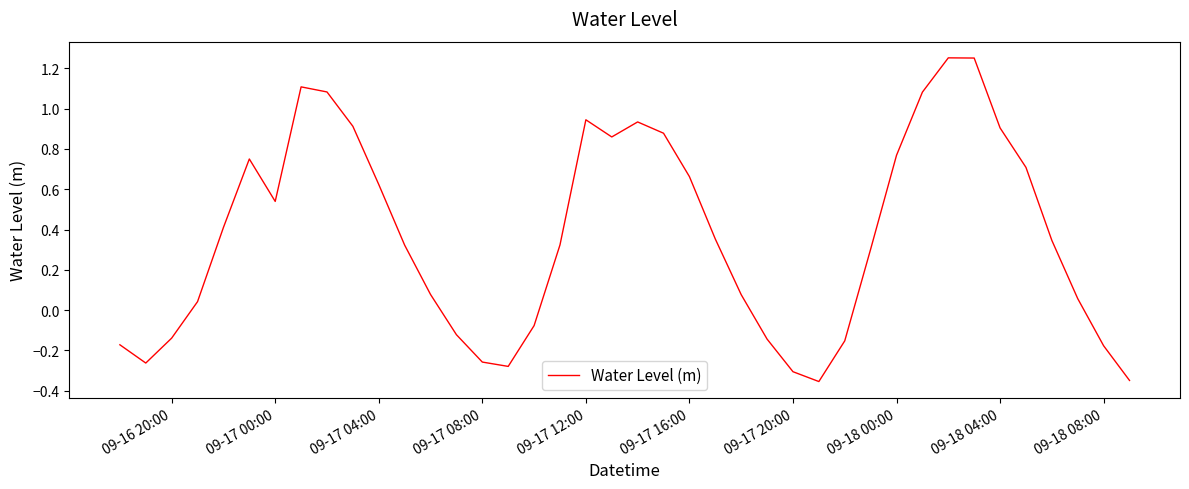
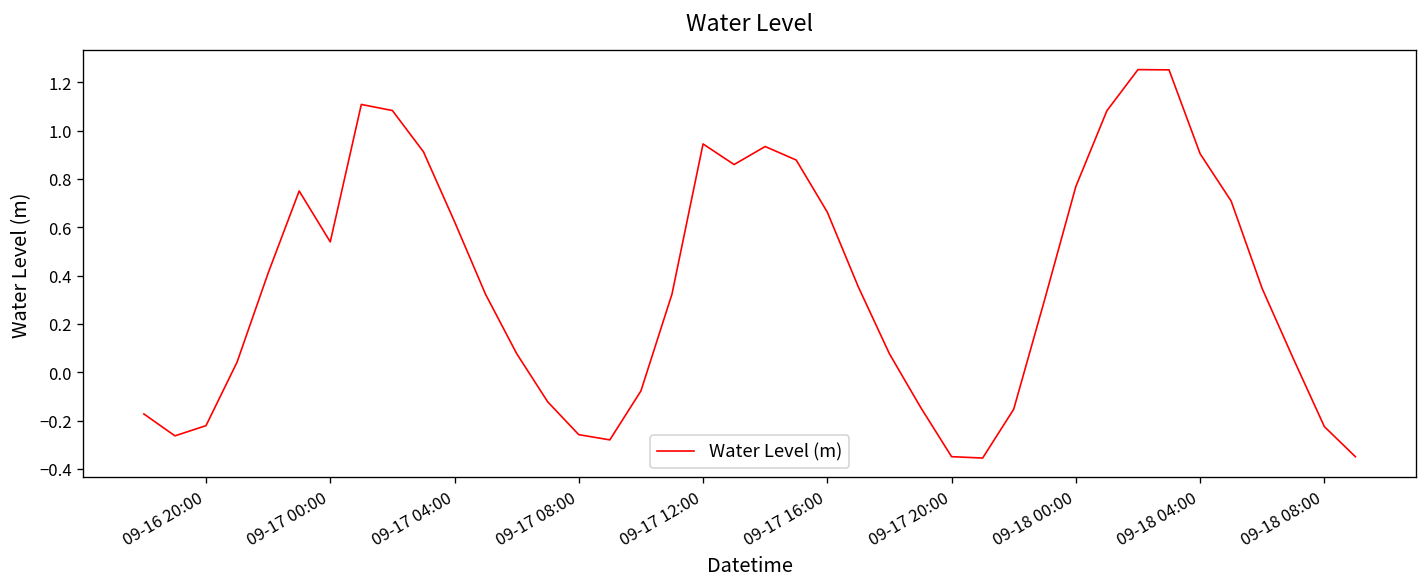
  {
-   "09-16 20:00": -0.14,
+   "09-16 20:00": -0.22,
    "09-17 00:00": 0.54,
    "09-17 04:00": 0.62,
    "09-17 08:00": -0.26,
    "09-17 12:00": 0.95,
    "09-17 16:00": 0.66,
-   "09-17 20:00": -0.31,
+   "09-17 20:00": -0.35,
    "09-18 00:00": 0.77,
    "09-18 04:00": 0.90,
-   "09-18 08:00": -0.18
+   "09-18 08:00": -0.22
  }
